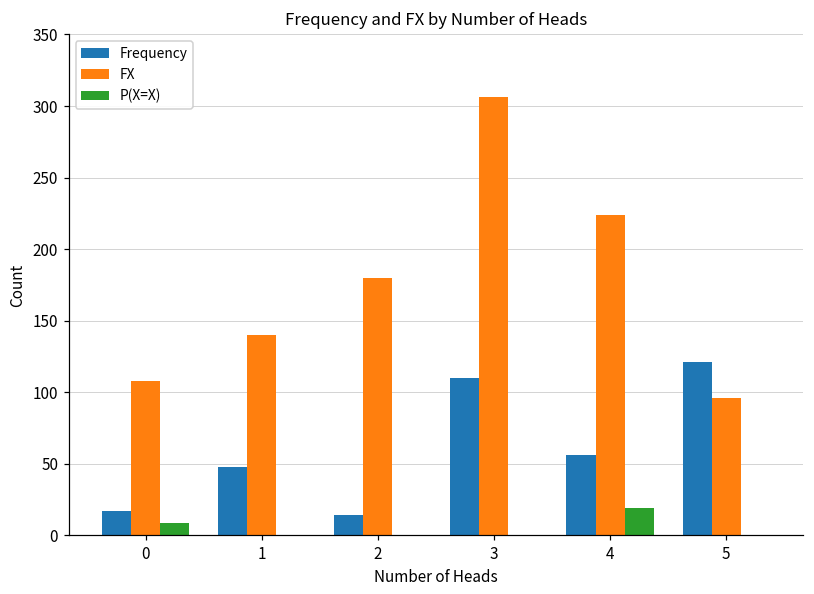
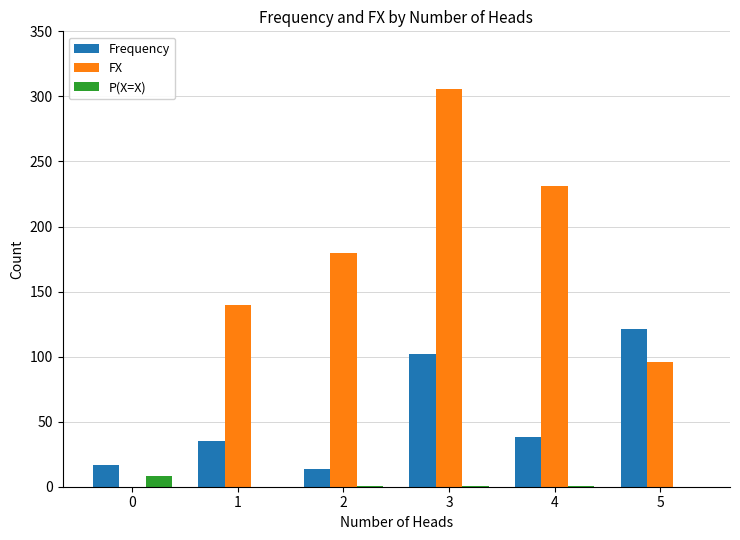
  {
    "Frequency": {
      "0": 17,
-     "1": 48,
+     "1": 35,
      "2": 14,
-     "3": 110,
-     "4": 56,
+     "3": 102,
+     "4": 38,
      "5": 121
    },
    "FX": {
-     "0": 108,
+     "0": 0,
      "1": 140,
      "2": 180,
      "3": 306,
-     "4": 224,
+     "4": 231,
      "5": 96
    },
    "P(X=X)": {
      "0": 8,
-     "4": 19
+     "4": 0
    }
  }
